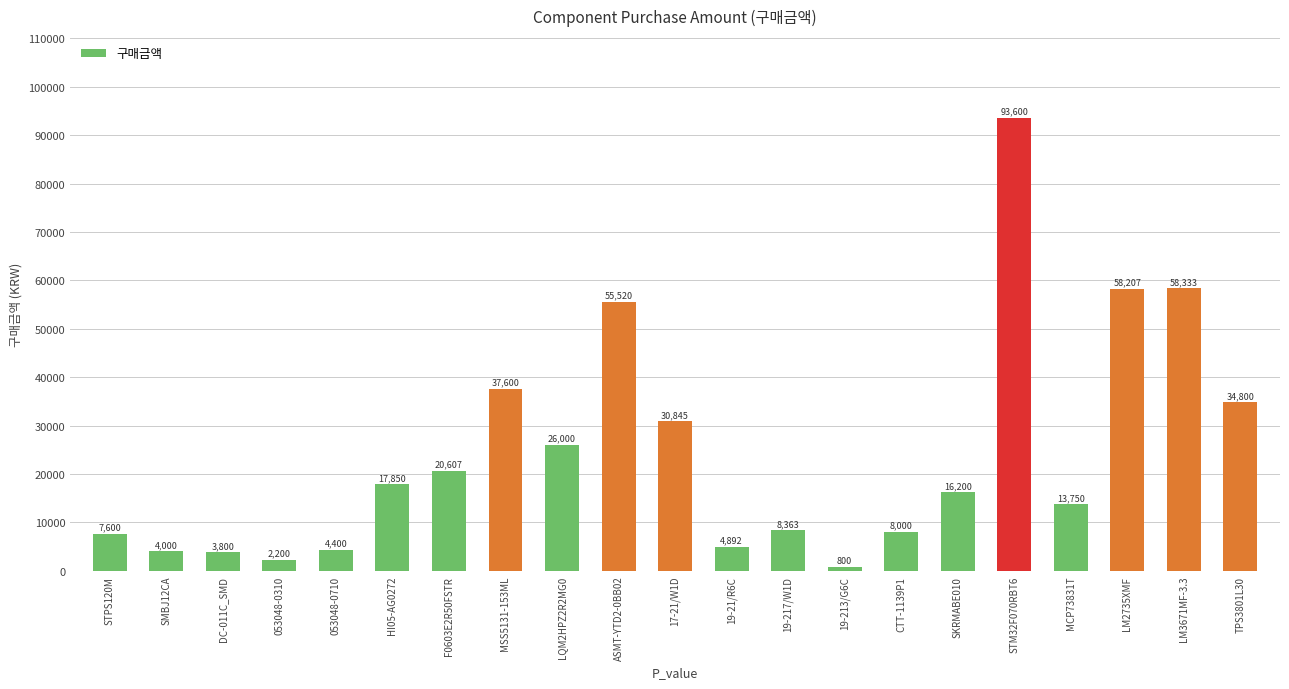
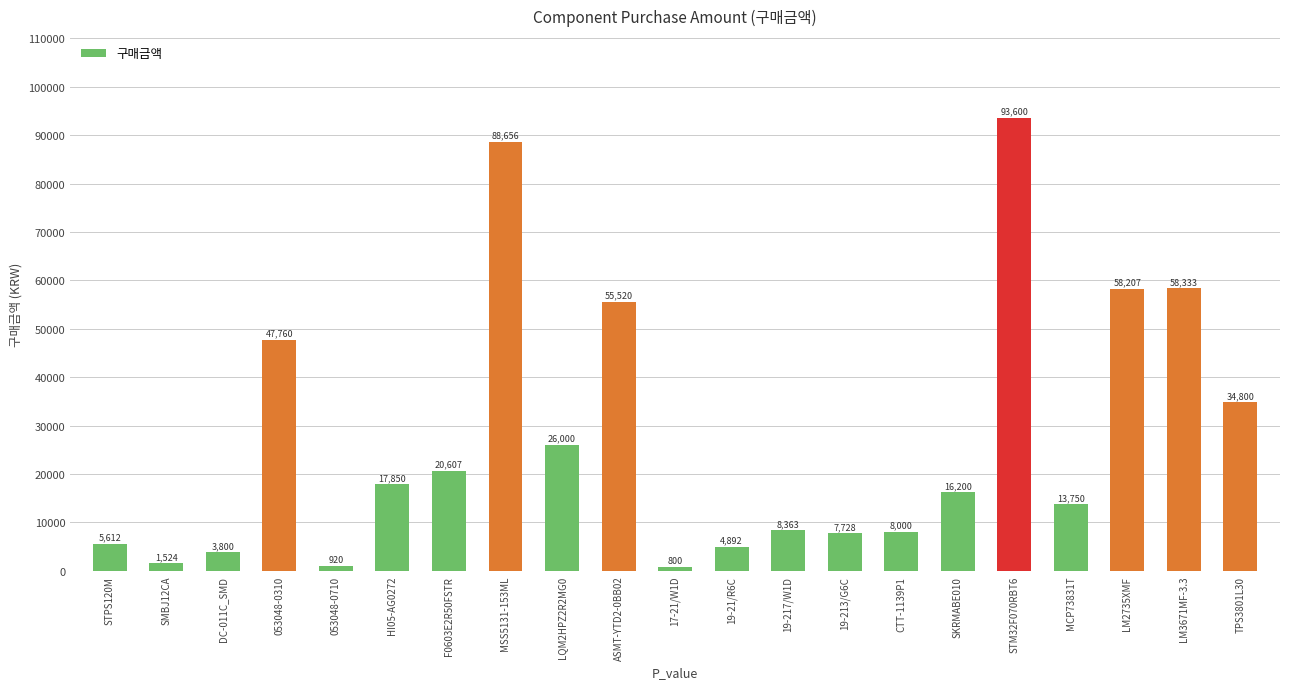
  {
-   "STPS120M": "7,600",
-   "SMBJ12CA": "4,000",
+   "STPS120M": "5,612",
+   "SMBJ12CA": "1,524",
    "DC-011C_SMD": "3,800",
-   "053048-0310": "2,200",
-   "053048-0710": "4,400",
+   "053048-0310": "47,760",
+   "053048-0710": "920",
    "HI05-AG0272": "17,850",
    "F0603E2R50FSTR": "20,607",
-   "MSS5131-153ML": "37,600",
+   "MSS5131-153ML": "88,656",
    "LQM2HPZ2R2MG0": "26,000",
    "ASMT-YTD2-0BB02": "55,520",
-   "17-21/W1D": "30,845",
+   "17-21/W1D": "800",
    "19-21/R6C": "4,892",
    "19-217/W1D": "8,363",
-   "19-213/G6C": "800",
+   "19-213/G6C": "7,728",
    "CTT-1139P1": "8,000",
    "SKRMABE010": "16,200",
    "STM32F070RBT6": "93,600",
    "MCP73831T": "13,750",
    "LM2735XMF": "58,207",
    "LM3671MF-3.3": "58,333",
    "TPS3801L30": "34,800"
  }
